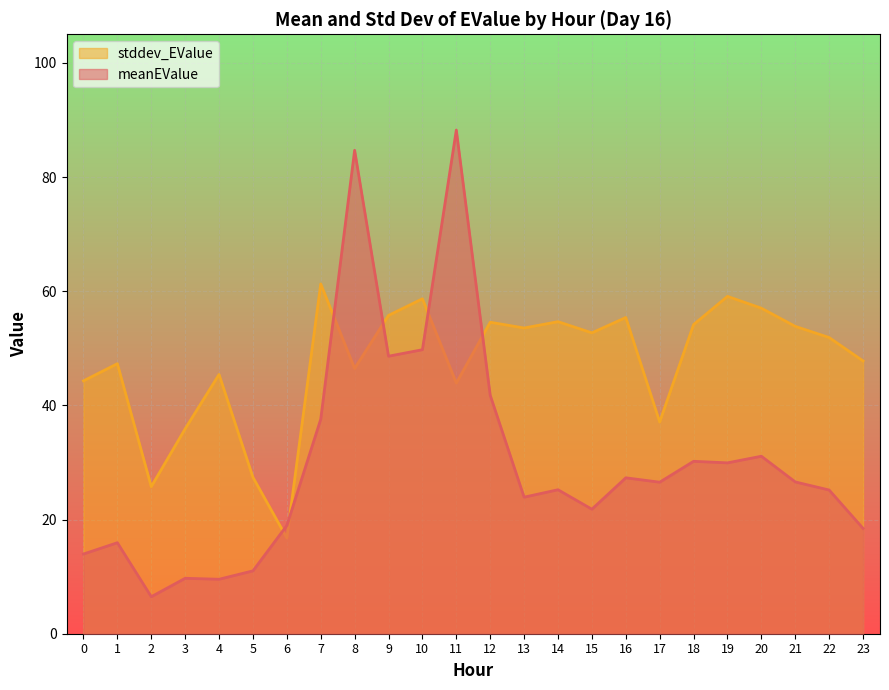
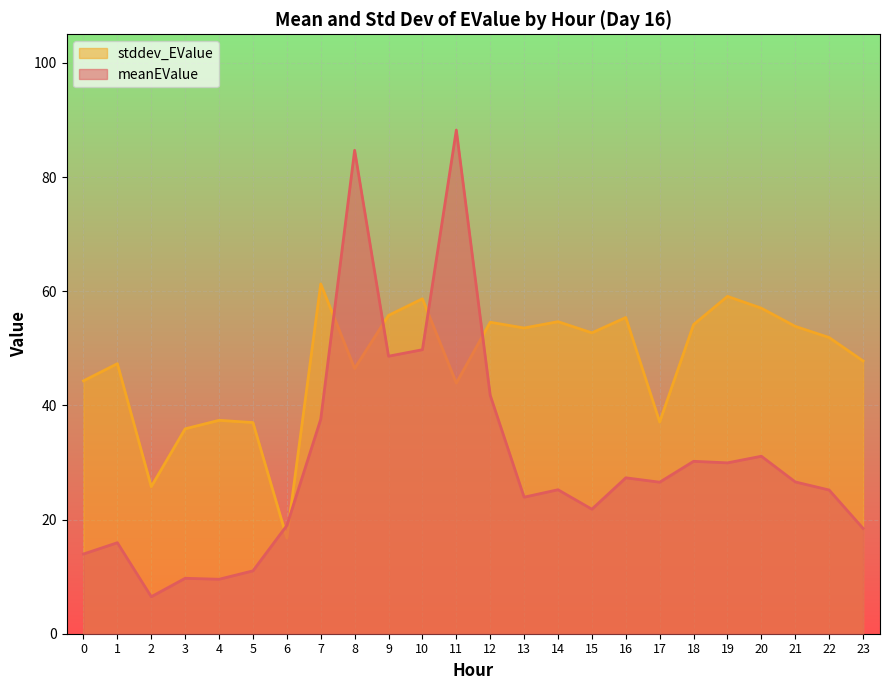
  {
    "stddev_EValue": {
      "0": 44,
      "1": 47,
      "2": 26,
      "3": 36,
-     "4": 45,
-     "5": 27,
+     "4": 37,
+     "5": 37,
      "6": 17,
      "7": 61,
      "8": 46,
      "9": 56,
      "10": 59,
      "11": 44,
      "12": 55,
      "13": 54,
      "14": 55,
      "15": 53,
      "16": 55,
      "17": 37,
      "18": 54,
      "19": 59,
      "20": 57,
      "21": 54,
      "22": 52,
      "23": 48
    },
    "meanEValue": {
      "0": 14,
      "1": 16,
      "2": 6,
      "3": 10,
      "4": 10,
      "5": 11,
      "6": 19,
      "7": 38,
      "8": 85,
      "9": 49,
      "10": 50,
      "11": 88,
      "12": 42,
      "13": 24,
      "14": 25,
      "15": 22,
      "16": 27,
      "17": 27,
      "18": 30,
      "19": 30,
      "20": 31,
      "21": 27,
      "22": 25,
      "23": 18
    }
  }
